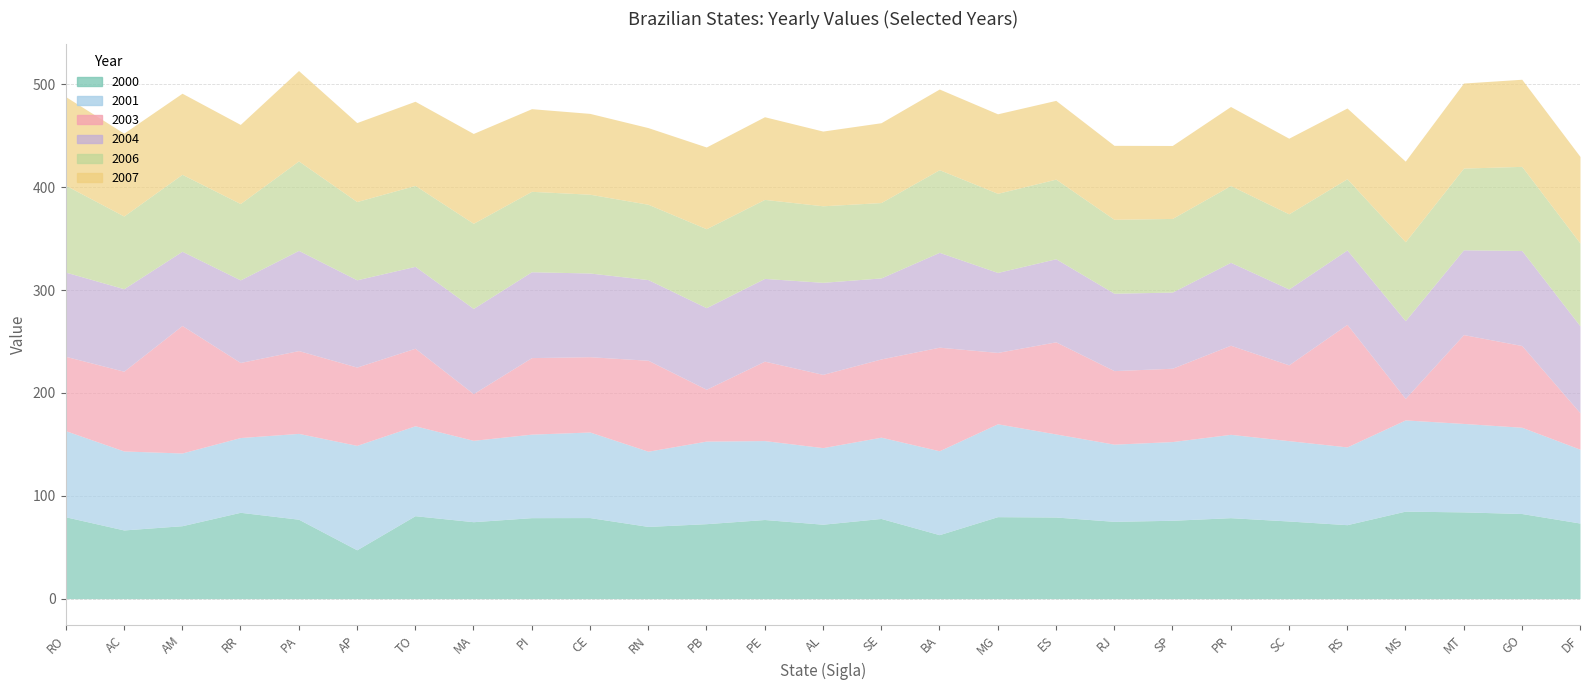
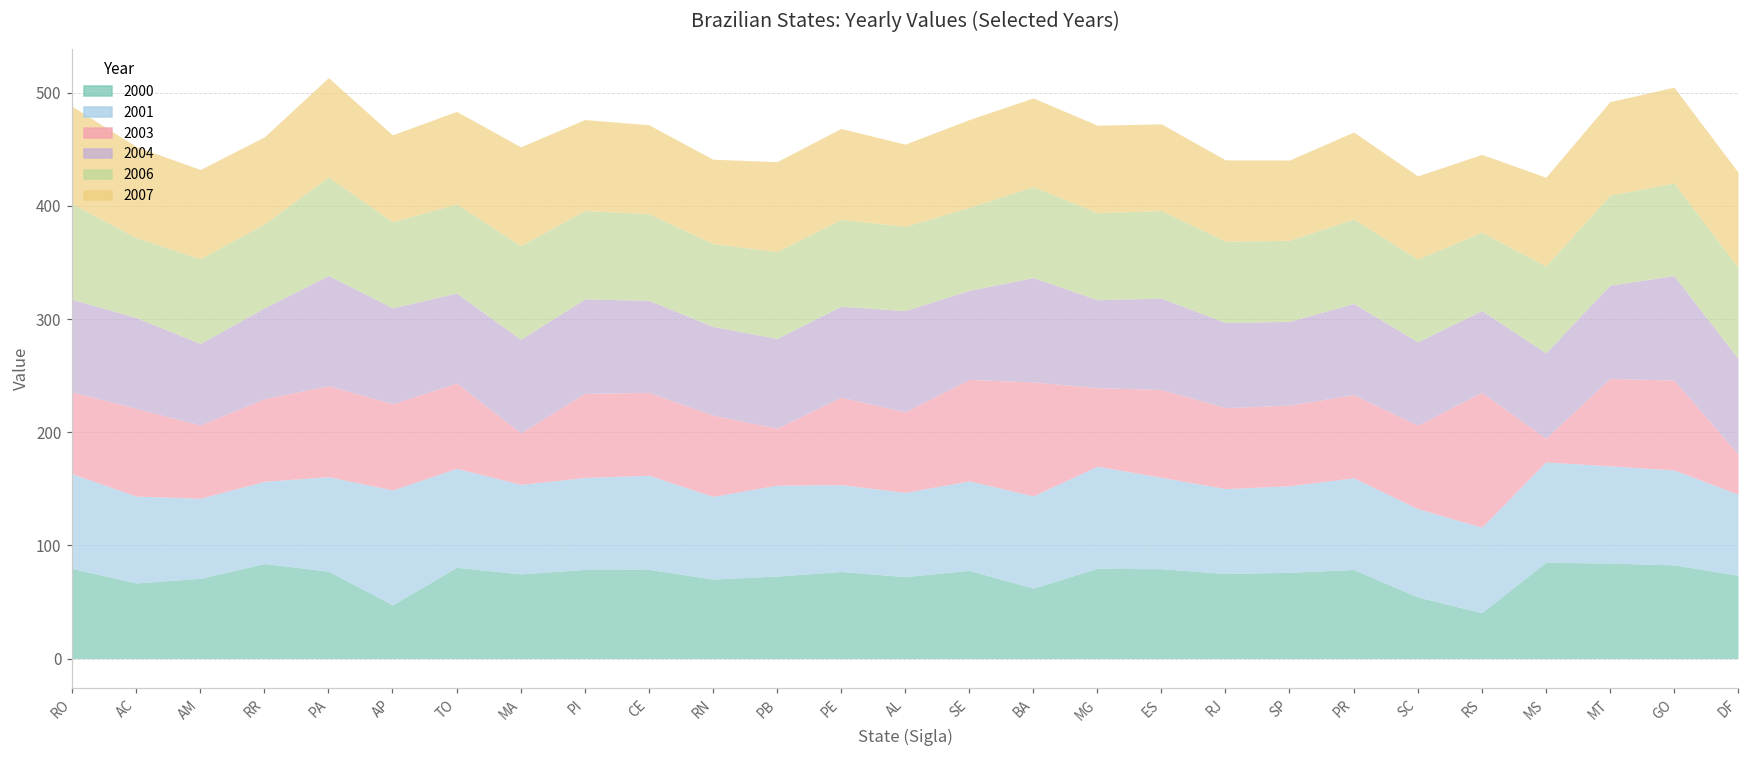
  {
    "2000": {
      "RO": 80,
      "AC": 67,
      "AM": 71,
      "RR": 84,
      "PA": 77,
      "AP": 47,
      "TO": 81,
      "MA": 75,
      "PI": 79,
      "CE": 79,
      "RN": 70,
      "PB": 73,
      "PE": 77,
      "AL": 72,
      "SE": 78,
      "BA": 62,
      "MG": 80,
      "ES": 79,
      "RJ": 75,
      "SP": 76,
      "PR": 79,
-     "SC": 75,
-     "RS": 72,
+     "SC": 54,
+     "RS": 40,
      "MS": 85,
      "MT": 84,
      "GO": 83,
      "DF": 73
    },
    "2003": {
      "RO": 72,
      "AC": 78,
-     "AM": 124,
+     "AM": 65,
      "RR": 73,
      "PA": 81,
      "AP": 76,
      "TO": 75,
      "MA": 45,
      "PI": 74,
      "CE": 73,
-     "RN": 88,
+     "RN": 72,
      "PB": 50,
      "PE": 77,
      "AL": 71,
-     "SE": 76,
+     "SE": 90,
      "BA": 101,
      "MG": 69,
-     "ES": 90,
+     "ES": 78,
      "RJ": 72,
      "SP": 71,
-     "PR": 87,
+     "PR": 73,
      "SC": 74,
      "RS": 119,
      "MS": 21,
-     "MT": 86,
+     "MT": 77,
      "GO": 79,
      "DF": 35
    }
  }
